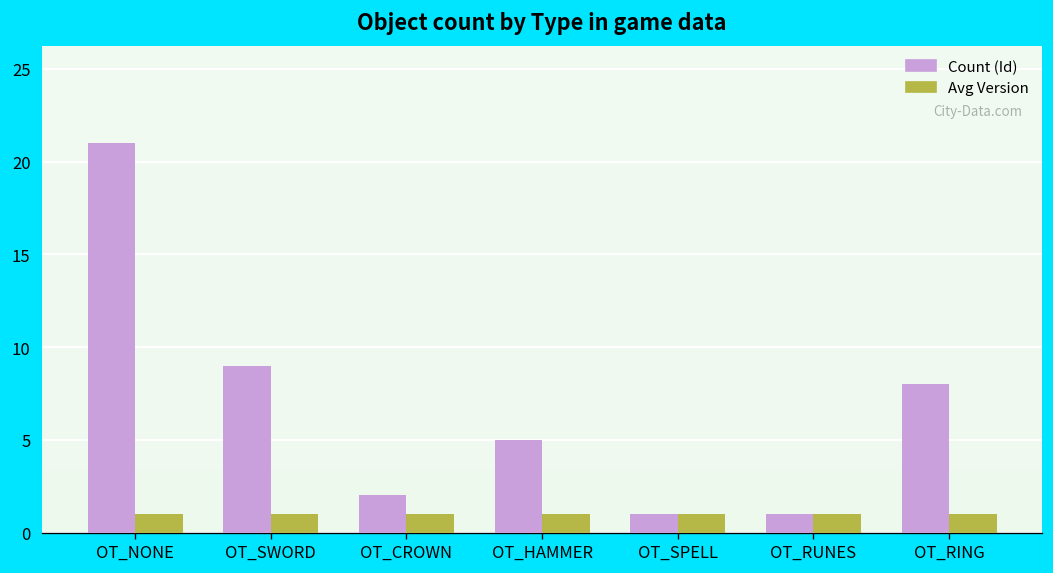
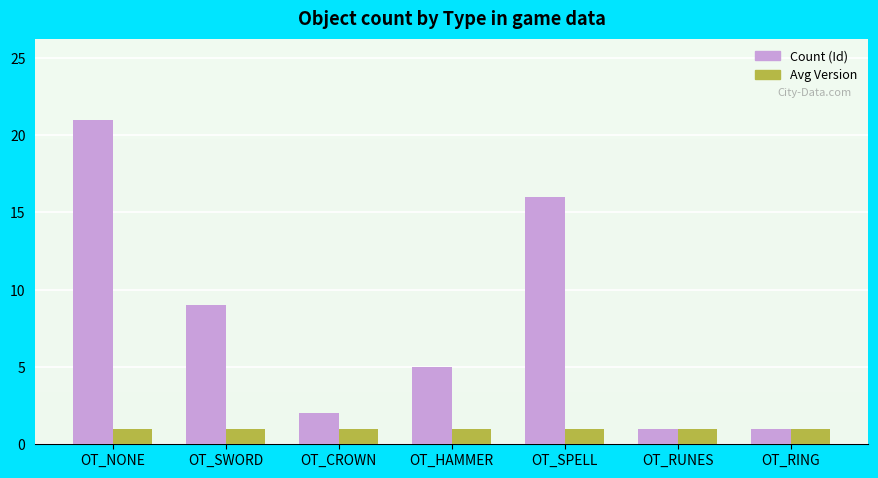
  {
    "Count (Id)": {
      "OT_NONE": 21,
      "OT_SWORD": 9,
      "OT_CROWN": 2,
      "OT_HAMMER": 5,
-     "OT_SPELL": 1,
+     "OT_SPELL": 16,
      "OT_RUNES": 1,
-     "OT_RING": 8
+     "OT_RING": 1
    },
    "Avg Version": {
      "OT_NONE": 1,
      "OT_SWORD": 1,
      "OT_CROWN": 1,
      "OT_HAMMER": 1,
      "OT_SPELL": 1,
      "OT_RUNES": 1,
      "OT_RING": 1
    }
  }
